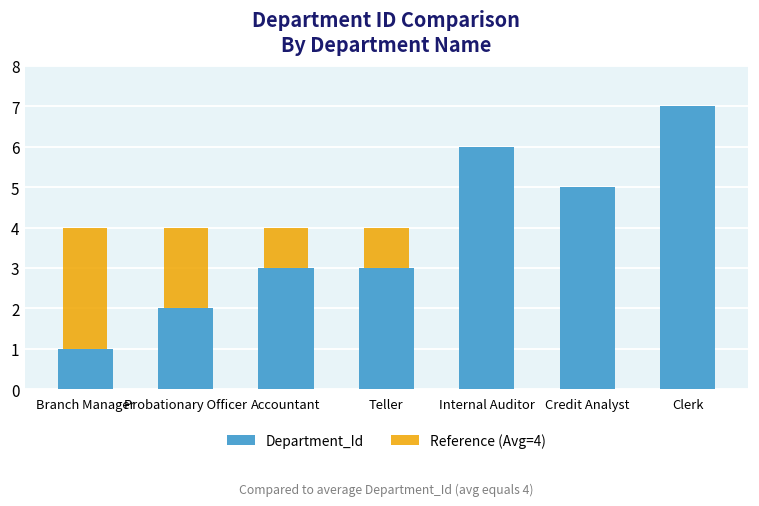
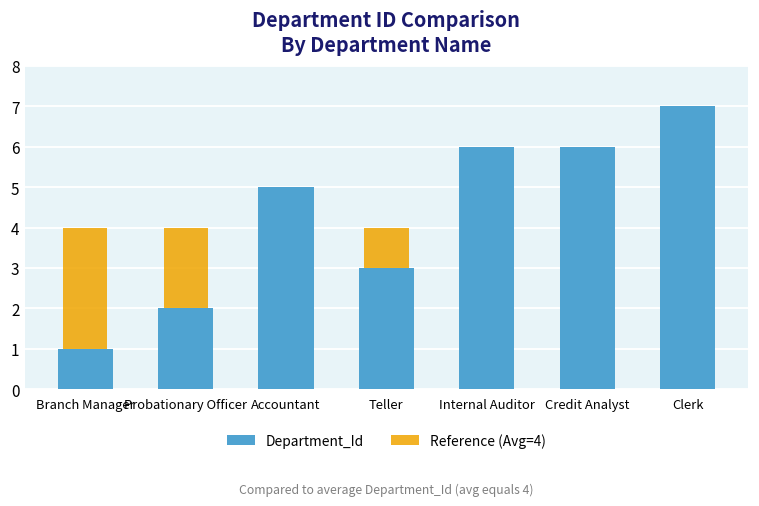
  {
    "Department_Id": {
-     "Accountant": 3,
+     "Accountant": 5,
      "Internal Auditor": 6,
-     "Credit Analyst": 5,
+     "Credit Analyst": 6,
      "Clerk": 7
    },
    "Reference (Avg=4)": {
      "Branch Manager": 4,
      "Probationary Officer": 4,
      "Teller": 4
    }
  }
